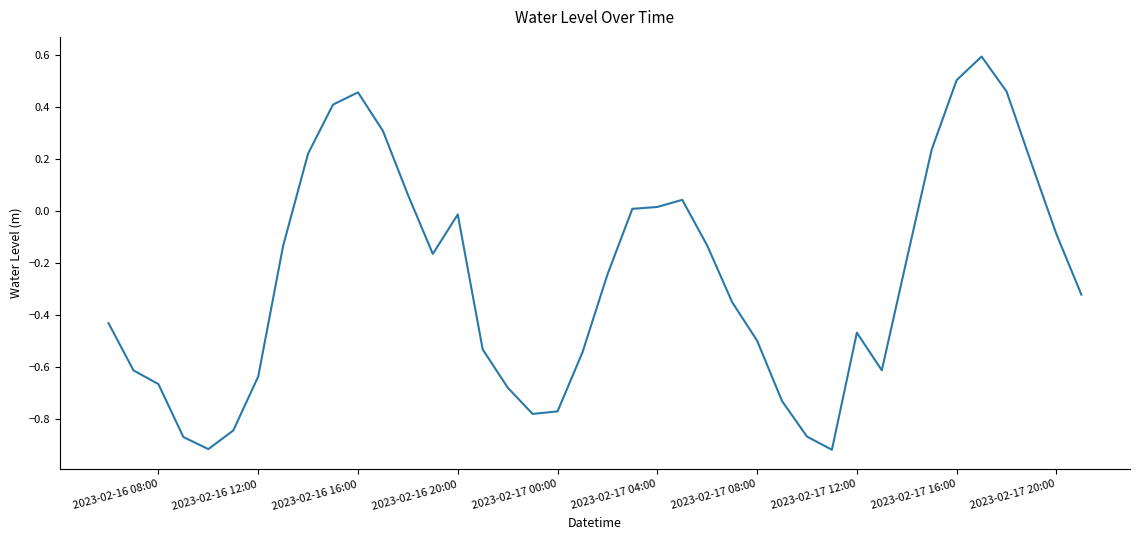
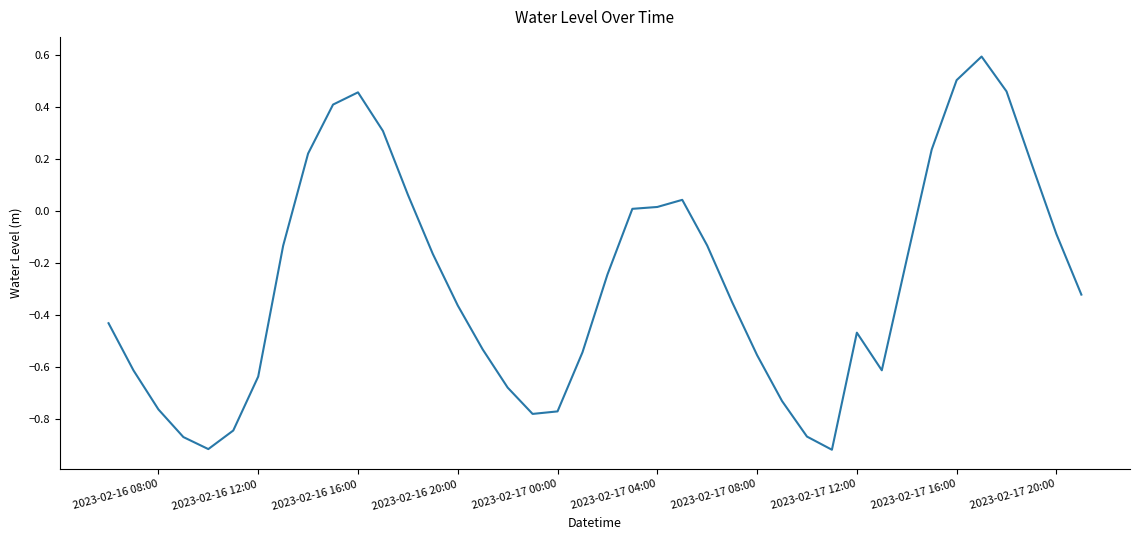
  {
-   "2023-02-16 08:00": -0.67,
+   "2023-02-16 08:00": -0.76,
    "2023-02-16 12:00": -0.64,
    "2023-02-16 16:00": 0.46,
-   "2023-02-16 20:00": -0.01,
+   "2023-02-16 20:00": -0.36,
    "2023-02-17 00:00": -0.77,
    "2023-02-17 04:00": 0.01,
-   "2023-02-17 08:00": -0.50,
+   "2023-02-17 08:00": -0.55,
    "2023-02-17 12:00": -0.47,
    "2023-02-17 16:00": 0.50,
    "2023-02-17 20:00": -0.09
  }
